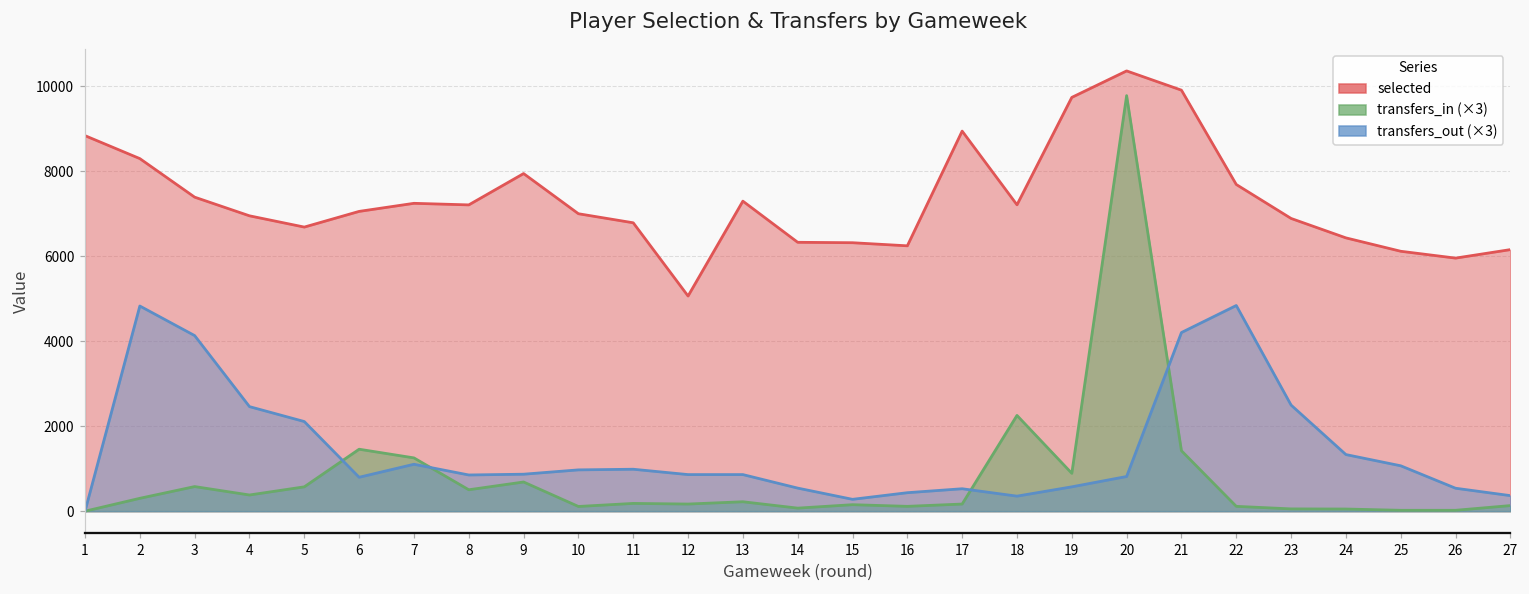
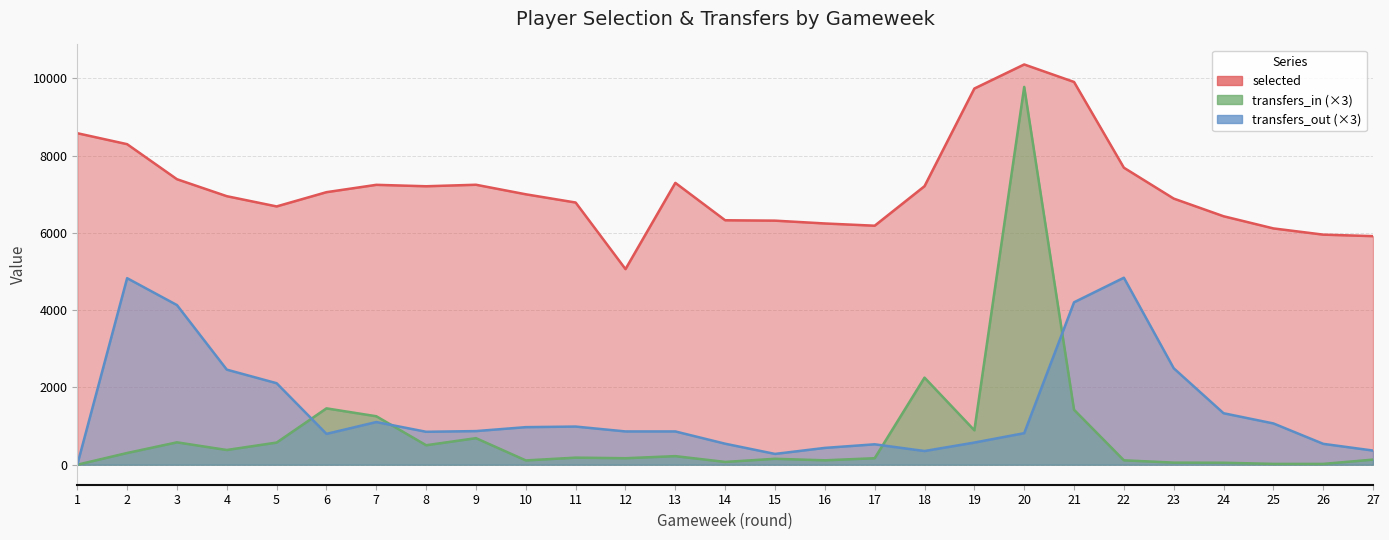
  {
    "selected": {
-     "1": 8800,
+     "1": 8600,
      "2": 8300,
      "3": 7400,
      "4": 6900,
      "5": 6700,
      "6": 7100,
      "7": 7200,
      "8": 7200,
-     "9": 7900,
+     "9": 7200,
      "10": 7000,
      "11": 6800,
      "12": 5100,
      "13": 7300,
      "14": 6300,
      "15": 6300,
      "16": 6200,
-     "17": 8900,
+     "17": 6200,
      "18": 7200,
      "19": 9700,
      "20": 10400,
      "21": 9900,
      "22": 7700,
      "23": 6900,
      "24": 6400,
      "25": 6100,
      "26": 6000,
-     "27": 6200
+     "27": 5900
    }
  }
